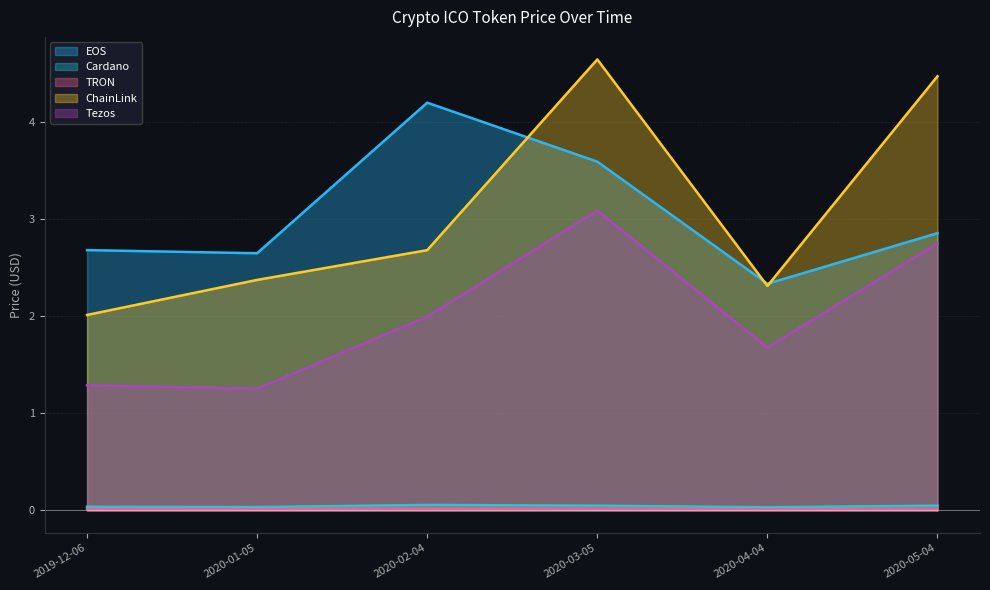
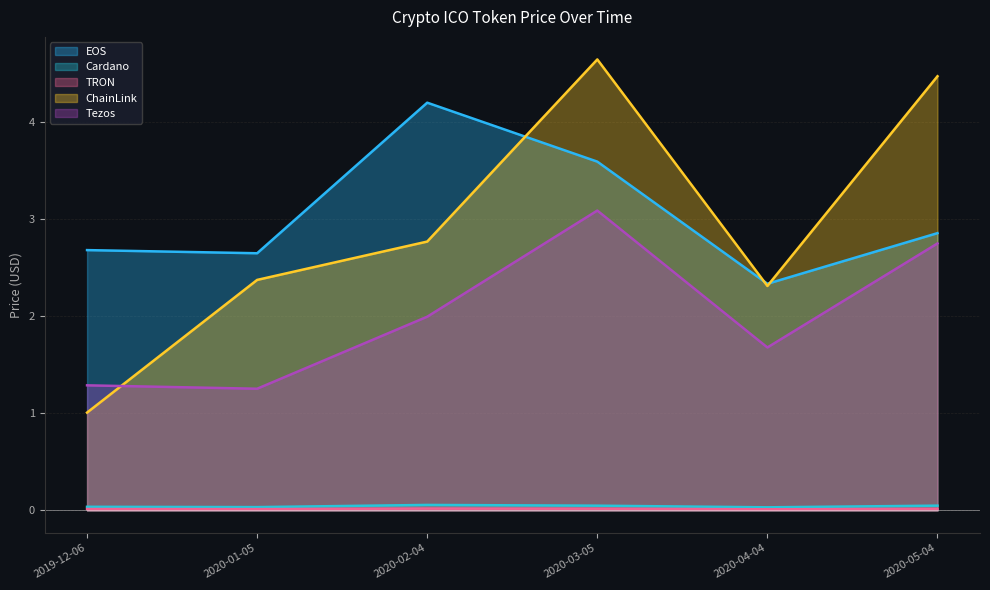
  {
    "ChainLink": {
-     "2019-12-06": 2.0,
+     "2019-12-06": 1.0,
      "2020-01-05": 2.4,
-     "2020-02-04": 2.7,
+     "2020-02-04": 2.8,
      "2020-03-05": 4.6,
      "2020-05-04": 4.5
    }
  }
